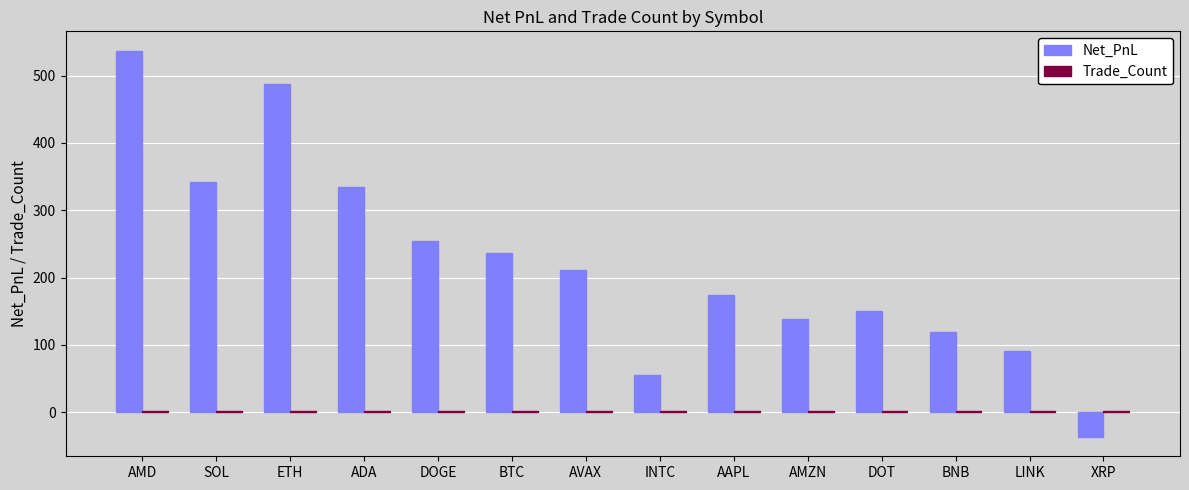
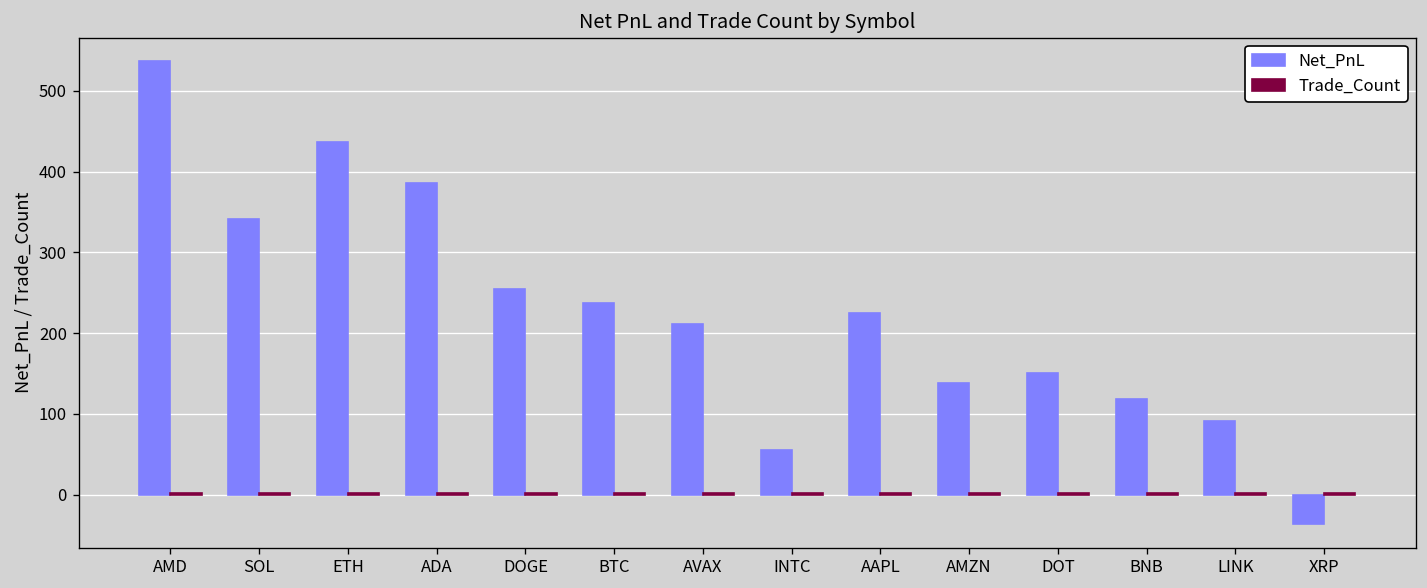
  {
    "Net_PnL": {
      "AMD": 540,
      "SOL": 340,
-     "ETH": 490,
-     "ADA": 330,
+     "ETH": 440,
+     "ADA": 390,
      "DOGE": 250,
      "BTC": 240,
      "AVAX": 210,
      "INTC": 60,
-     "AAPL": 170,
+     "AAPL": 230,
      "AMZN": 140,
      "DOT": 150,
      "BNB": 120,
      "LINK": 90,
      "XRP": -40
    }
  }
